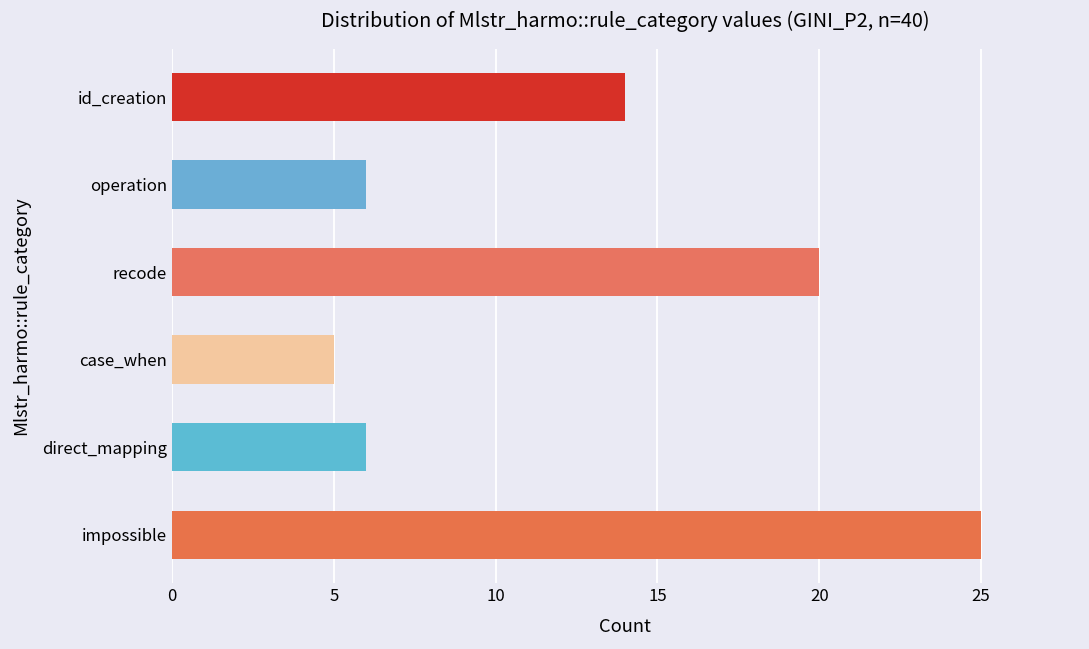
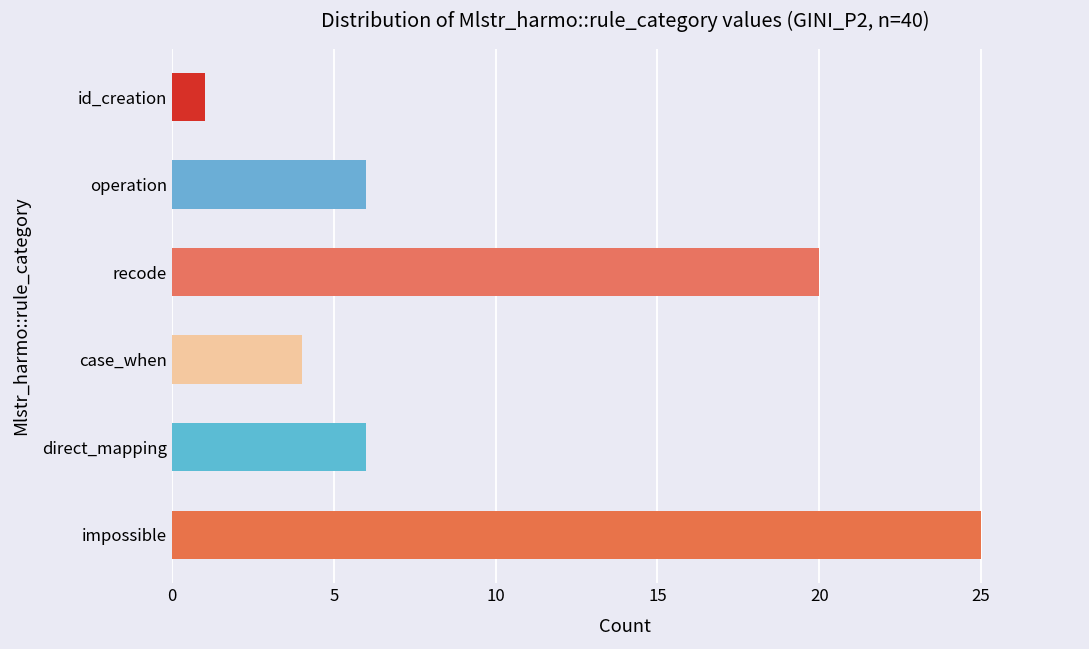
  {
-   "id_creation": 14,
+   "id_creation": 1,
    "operation": 6,
    "recode": 20,
-   "case_when": 5,
+   "case_when": 4,
    "direct_mapping": 6,
    "impossible": 25
  }
